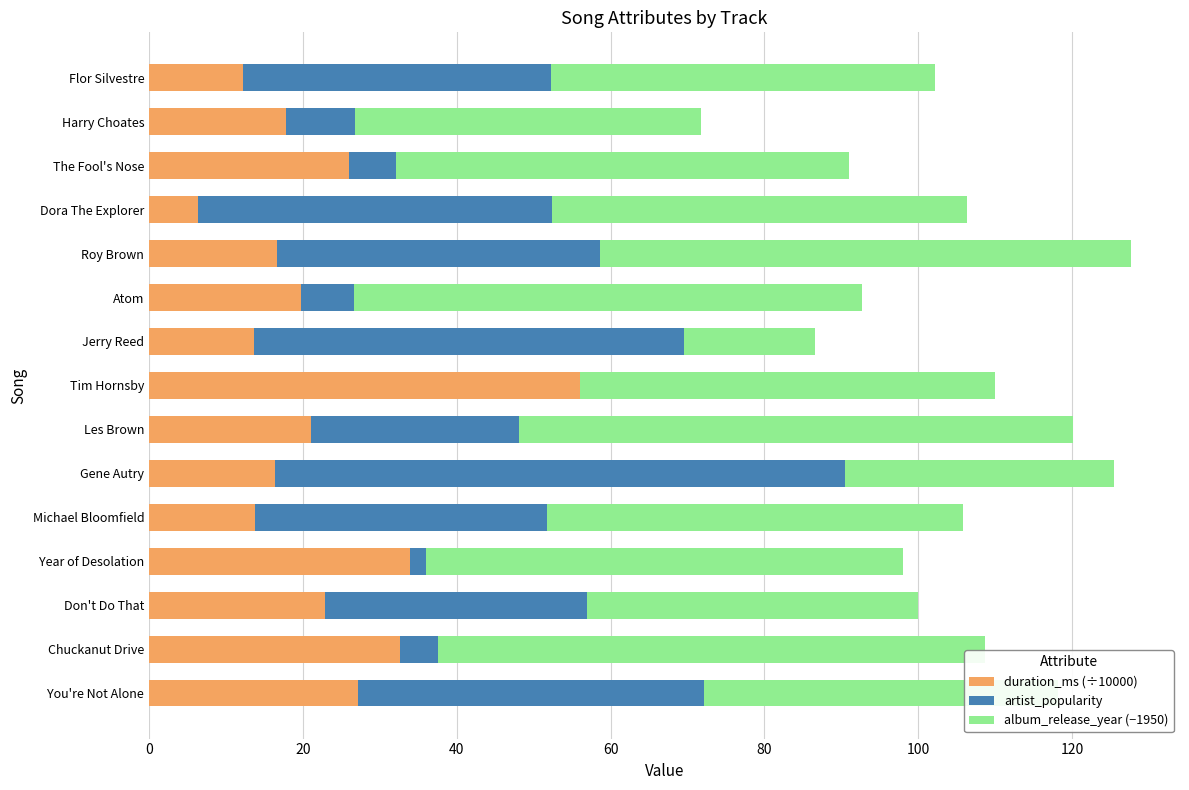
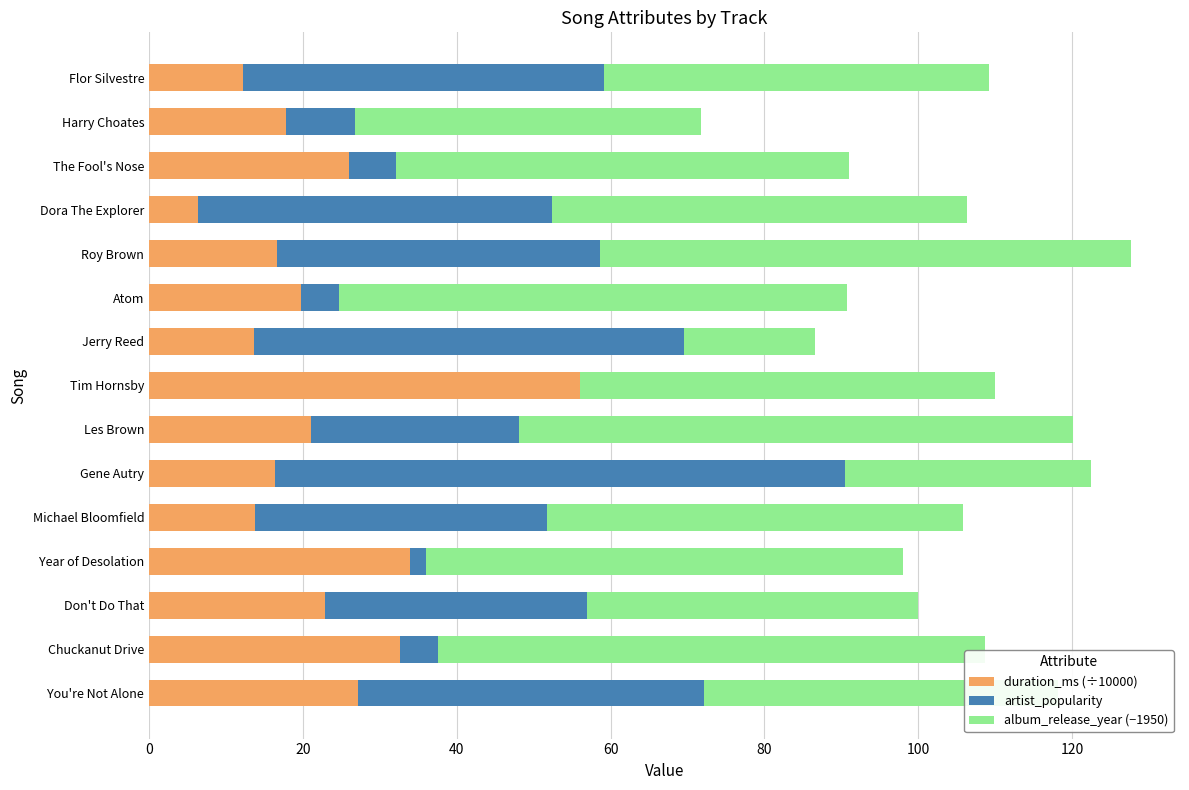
  {
    "duration_ms (÷10000)": {
      "Flor Silvestre": 12,
      "Harry Choates": 18,
      "The Fool's Nose": 26,
      "Dora The Explorer": 6,
      "Roy Brown": 17,
      "Atom": 20,
      "Jerry Reed": 14,
      "Tim Hornsby": 56,
      "Les Brown": 21,
      "Gene Autry": 16,
      "Michael Bloomfield": 14,
      "Year of Desolation": 34,
      "Don't Do That": 23,
      "Chuckanut Drive": 33,
      "You're Not Alone": 27
    },
    "artist_popularity": {
-     "Flor Silvestre": 40,
+     "Flor Silvestre": 47,
      "Harry Choates": 9,
      "The Fool's Nose": 6,
      "Dora The Explorer": 46,
      "Roy Brown": 42,
-     "Atom": 7,
+     "Atom": 5,
      "Jerry Reed": 56,
      "Tim Hornsby": 0,
      "Les Brown": 27,
      "Gene Autry": 74,
      "Michael Bloomfield": 38,
      "Year of Desolation": 2,
      "Don't Do That": 34,
      "Chuckanut Drive": 5,
      "You're Not Alone": 45
    },
    "album_release_year (−1950)": {
      "Flor Silvestre": 50,
      "Harry Choates": 45,
      "The Fool's Nose": 59,
      "Dora The Explorer": 54,
      "Roy Brown": 69,
      "Atom": 66,
      "Jerry Reed": 17,
      "Tim Hornsby": 54,
      "Les Brown": 72,
-     "Gene Autry": 35,
+     "Gene Autry": 32,
      "Michael Bloomfield": 54,
      "Year of Desolation": 62,
      "Don't Do That": 43,
      "Chuckanut Drive": 71
    }
  }
